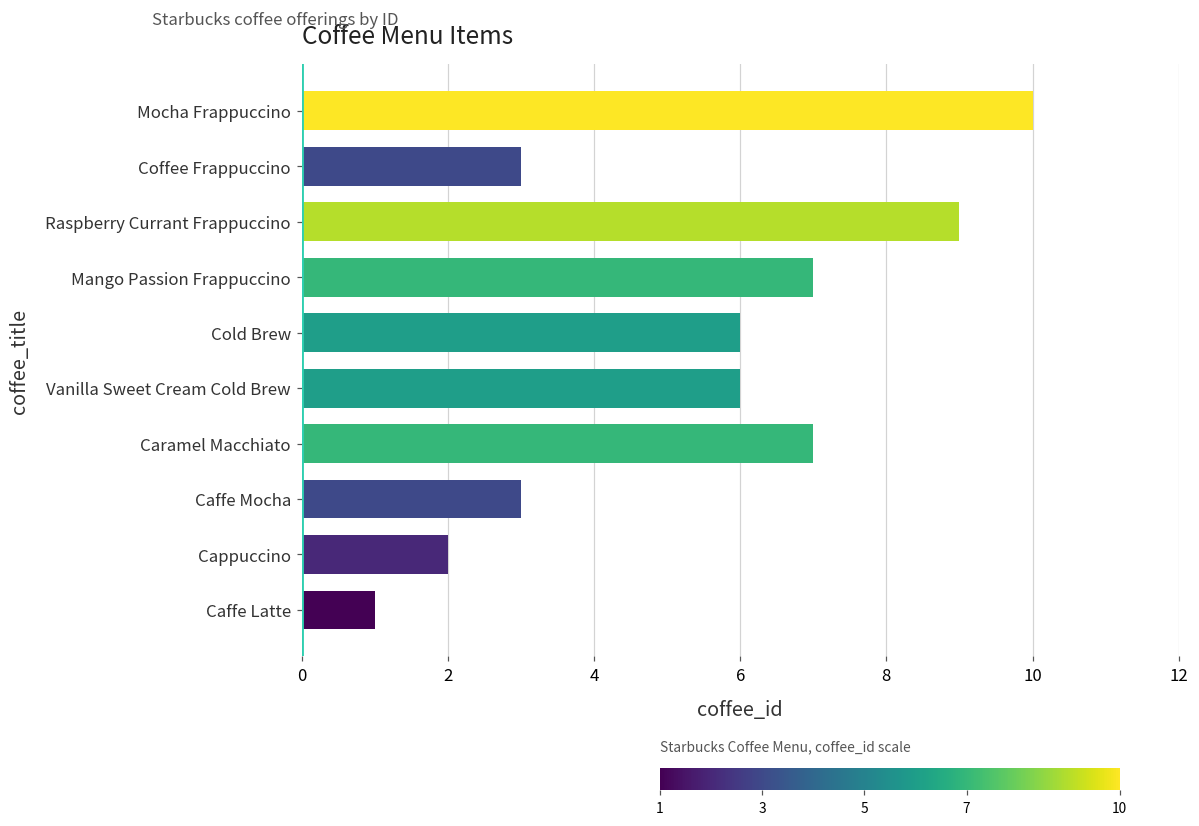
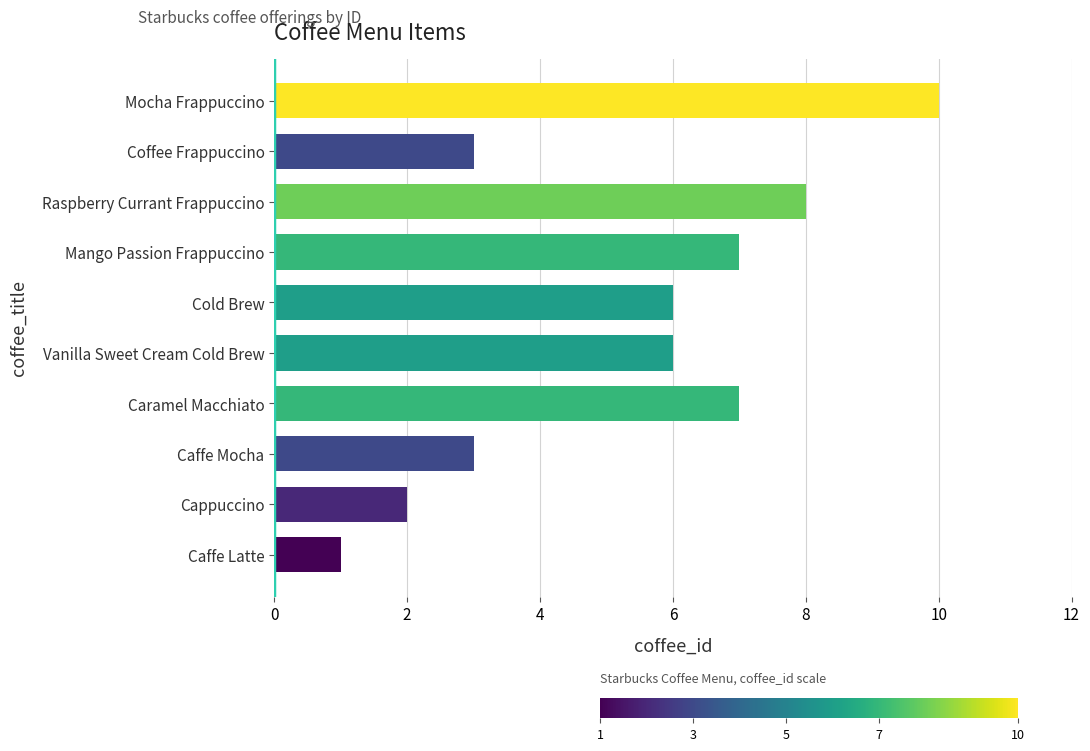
  {
    "Mocha Frappuccino": 10,
    "Coffee Frappuccino": 3,
-   "Raspberry Currant Frappuccino": 9,
+   "Raspberry Currant Frappuccino": 8,
    "Mango Passion Frappuccino": 7,
    "Cold Brew": 6,
    "Vanilla Sweet Cream Cold Brew": 6,
    "Caramel Macchiato": 7,
    "Caffe Mocha": 3,
    "Cappuccino": 2,
    "Caffe Latte": 1
  }
